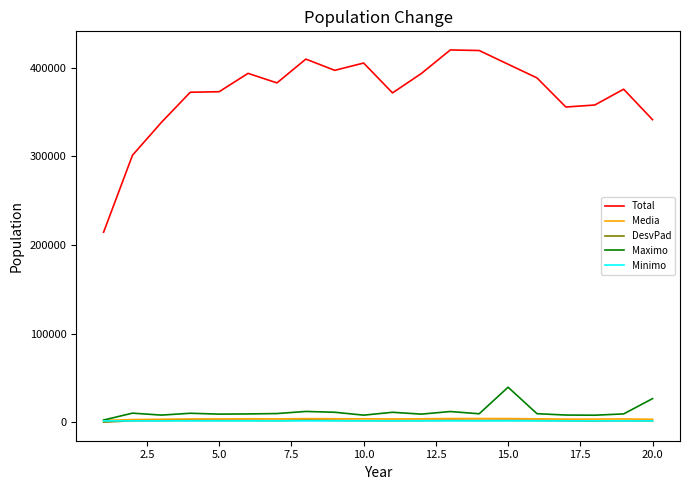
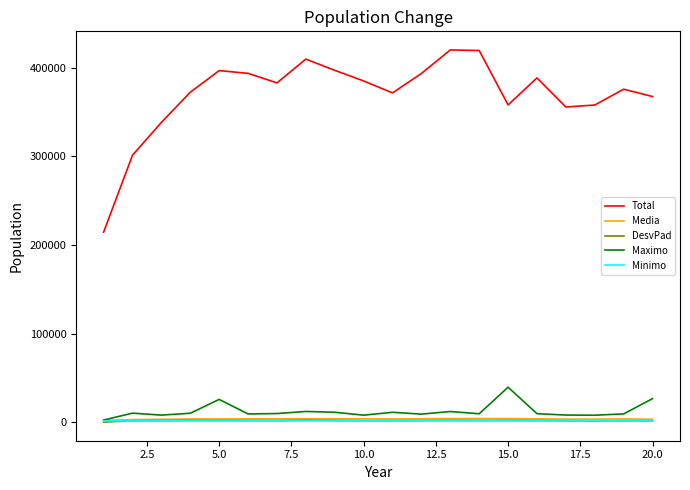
  {
    "Total": {
-     "5.0": 370000,
-     "10.0": 410000,
-     "15.0": 400000,
-     "20.0": 340000
+     "5.0": 400000,
+     "10.0": 380000,
+     "15.0": 360000,
+     "20.0": 370000
    },
    "Maximo": {
-     "5.0": 10000,
+     "5.0": 30000,
      "10.0": 10000,
      "15.0": 40000,
      "20.0": 30000
    }
  }
